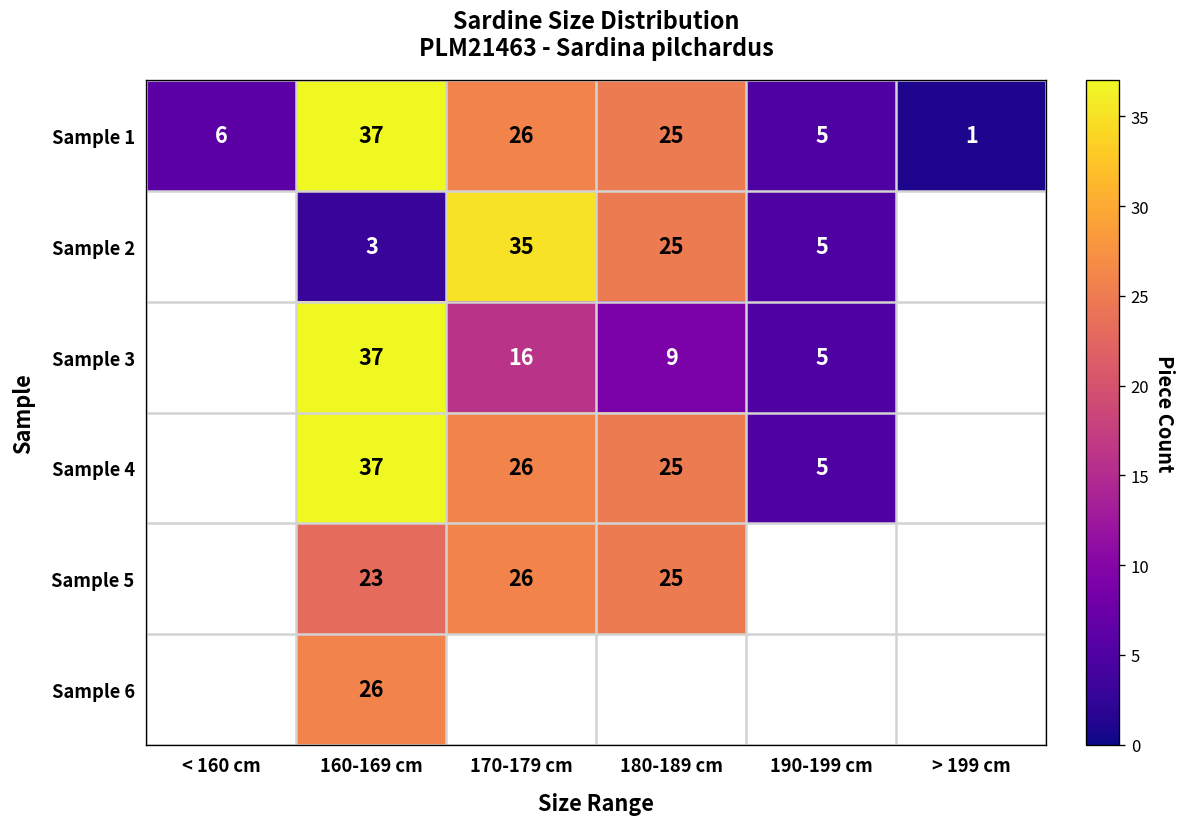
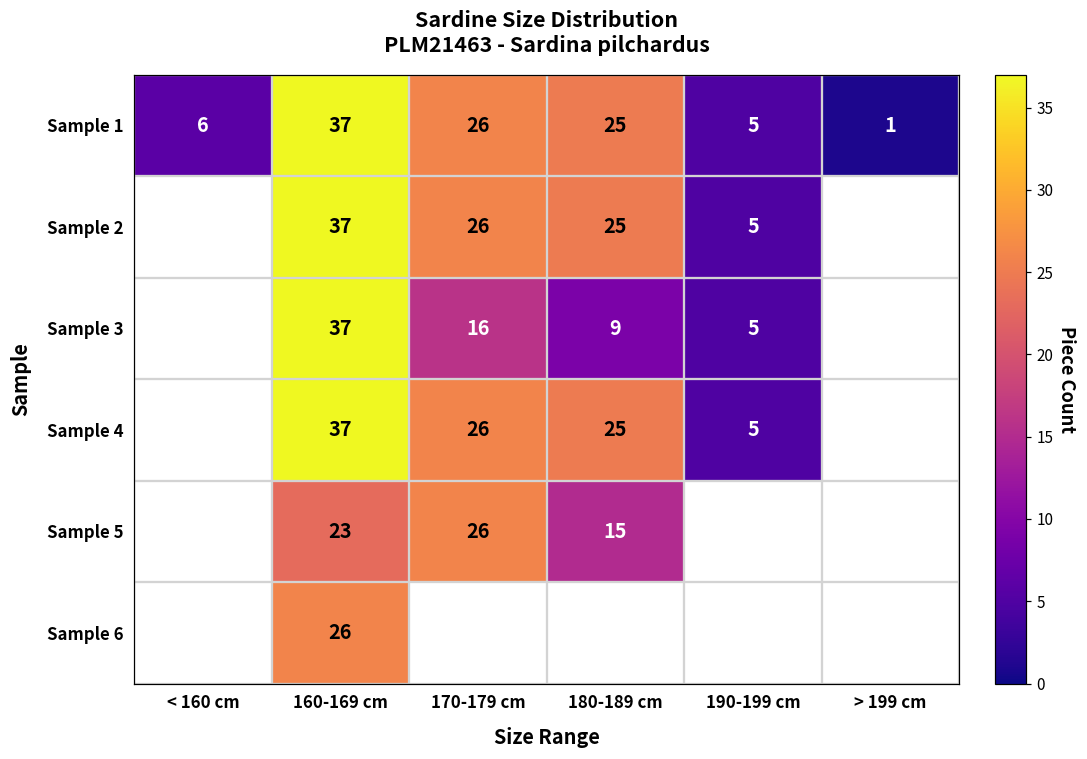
  {
    "Sample 1": {
      "< 160 cm": 6,
      "160-169 cm": 37,
      "170-179 cm": 26,
      "180-189 cm": 25,
      "190-199 cm": 5,
      "> 199 cm": 1
    },
    "Sample 2": {
-     "160-169 cm": 3,
-     "170-179 cm": 35,
+     "160-169 cm": 37,
+     "170-179 cm": 26,
      "180-189 cm": 25,
      "190-199 cm": 5
    },
    "Sample 3": {
      "160-169 cm": 37,
      "170-179 cm": 16,
      "180-189 cm": 9,
      "190-199 cm": 5
    },
    "Sample 4": {
      "160-169 cm": 37,
      "170-179 cm": 26,
      "180-189 cm": 25,
      "190-199 cm": 5
    },
    "Sample 5": {
      "160-169 cm": 23,
      "170-179 cm": 26,
-     "180-189 cm": 25
+     "180-189 cm": 15
    },
    "Sample 6": {
      "160-169 cm": 26
    }
  }
